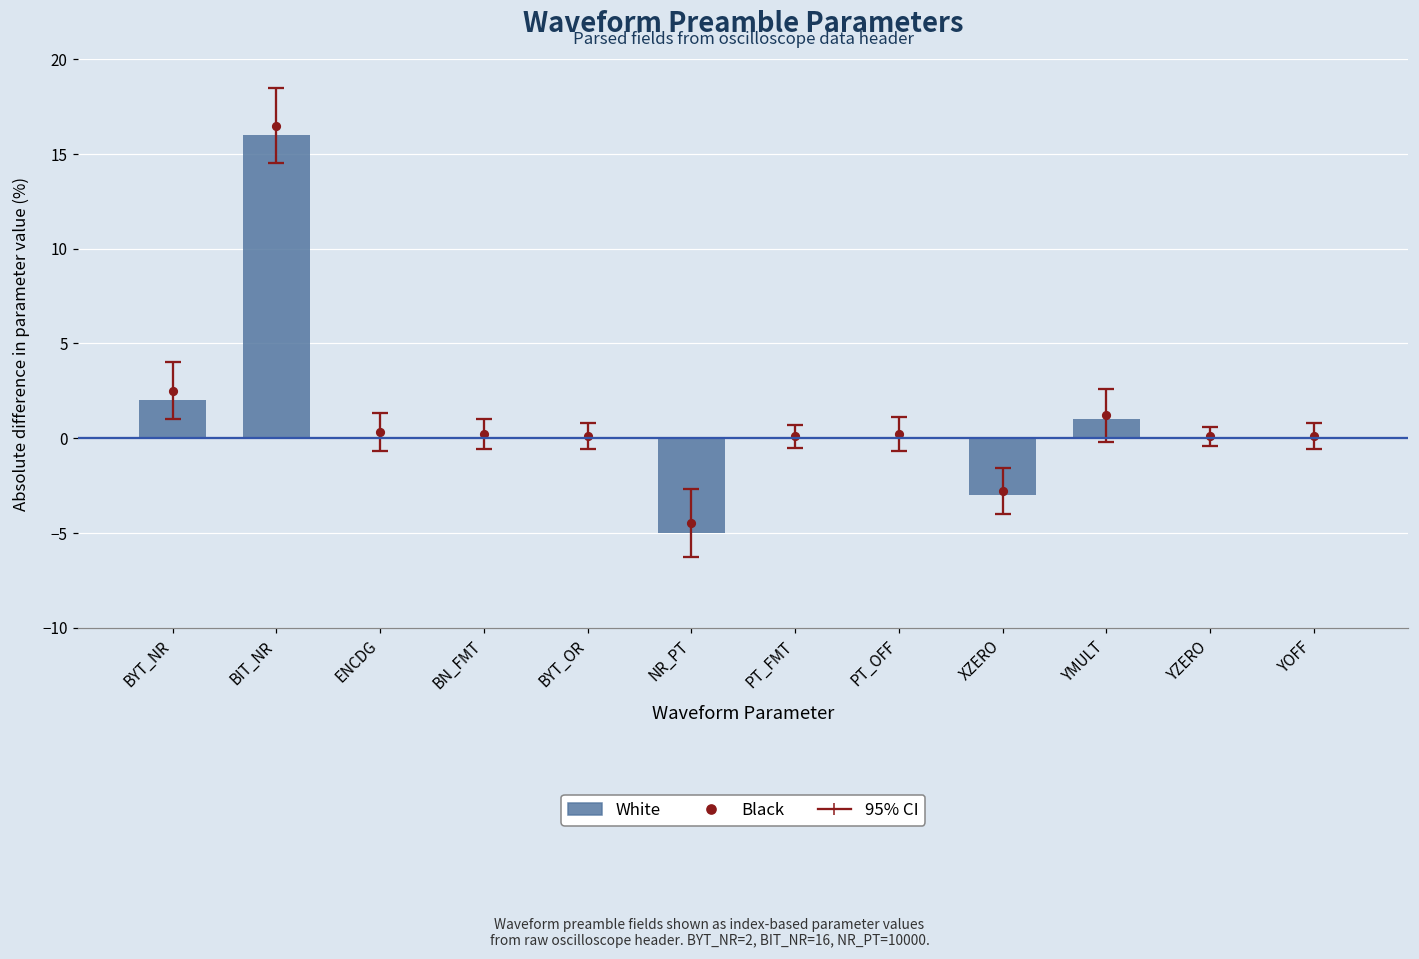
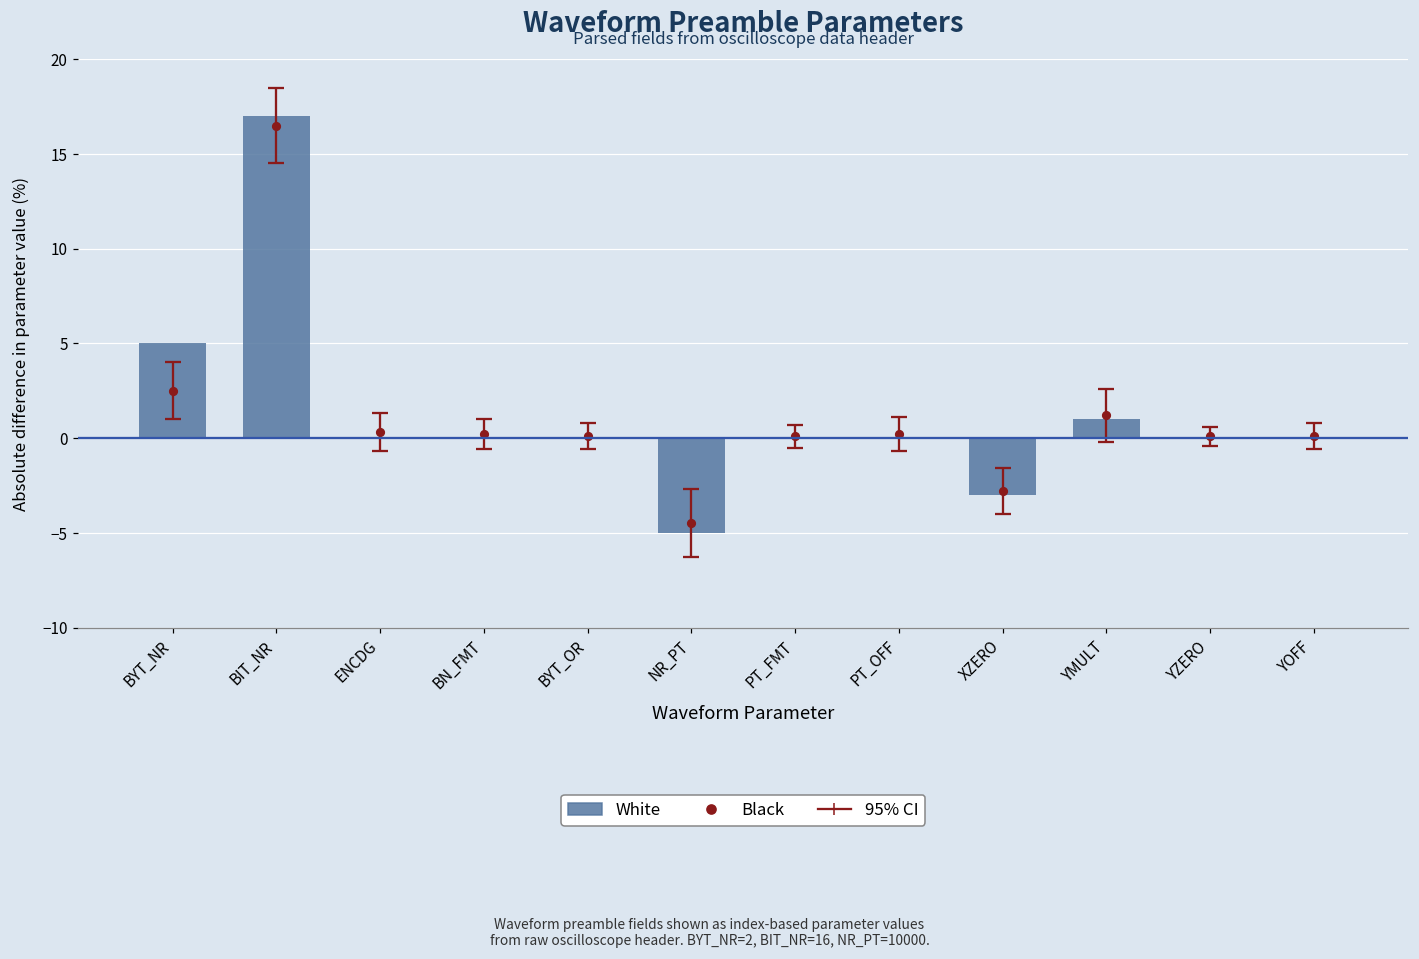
  {
    "White": {
-     "BYT_NR": 2,
-     "BIT_NR": 16,
+     "BYT_NR": 5,
+     "BIT_NR": 17,
      "ENCDG": 0,
      "BN_FMT": 0,
      "BYT_OR": 0,
      "NR_PT": -5,
      "PT_FMT": 0,
      "PT_OFF": 0,
      "XZERO": -3,
      "YMULT": 1,
      "YZERO": 0,
      "YOFF": 0
    }
  }
